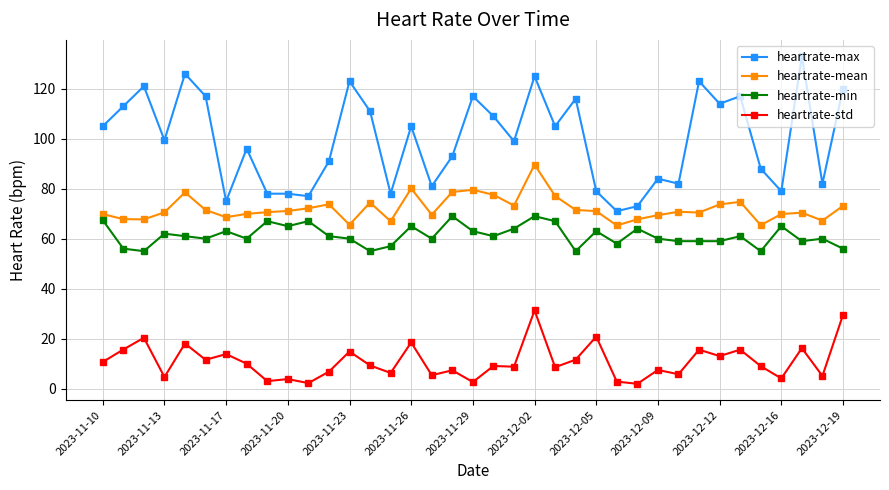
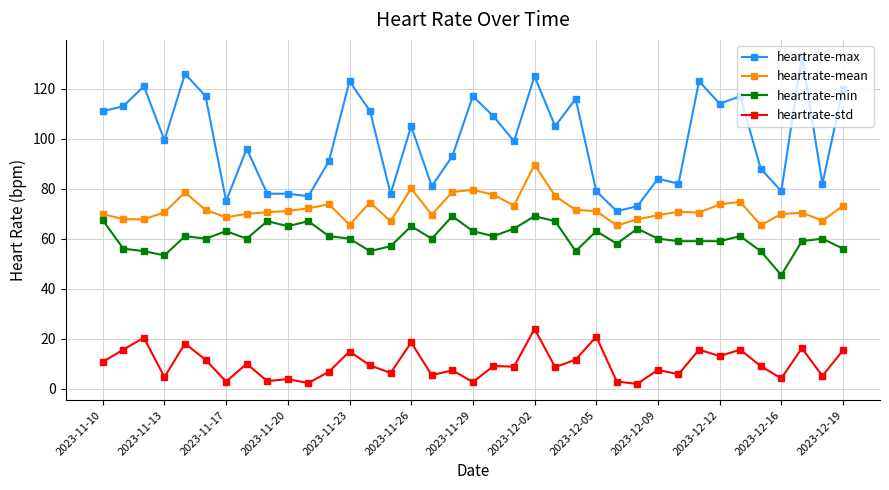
  {
    "heartrate-max": {
-     "2023-11-10": 105,
+     "2023-11-10": 111,
      "2023-11-13": 99,
      "2023-11-17": 75,
      "2023-11-20": 78,
      "2023-11-23": 123,
      "2023-11-26": 105,
      "2023-11-29": 117,
      "2023-12-02": 125,
      "2023-12-05": 79,
      "2023-12-09": 84,
      "2023-12-12": 114,
      "2023-12-16": 79
    },
    "heartrate-mean": {
      "2023-11-10": 70,
      "2023-11-13": 71,
      "2023-11-17": 69,
      "2023-11-20": 71,
      "2023-11-23": 66,
      "2023-11-26": 80,
      "2023-11-29": 80,
      "2023-12-02": 90,
      "2023-12-05": 71,
      "2023-12-09": 69,
      "2023-12-12": 74,
      "2023-12-16": 70,
      "2023-12-19": 73
    },
    "heartrate-min": {
      "2023-11-10": 67,
-     "2023-11-13": 62,
+     "2023-11-13": 53,
      "2023-11-17": 63,
      "2023-11-20": 65,
      "2023-11-23": 60,
      "2023-11-26": 65,
      "2023-11-29": 63,
      "2023-12-02": 69,
      "2023-12-05": 63,
      "2023-12-09": 60,
      "2023-12-12": 59,
-     "2023-12-16": 65,
+     "2023-12-16": 45,
      "2023-12-19": 56
    },
    "heartrate-std": {
      "2023-11-10": 11,
      "2023-11-13": 5,
-     "2023-11-17": 14,
+     "2023-11-17": 3,
      "2023-11-20": 4,
      "2023-11-23": 15,
      "2023-11-26": 18,
      "2023-11-29": 3,
-     "2023-12-02": 31,
+     "2023-12-02": 24,
      "2023-12-05": 21,
      "2023-12-09": 7,
      "2023-12-12": 13,
      "2023-12-16": 4,
-     "2023-12-19": 29
+     "2023-12-19": 15
    }
  }
